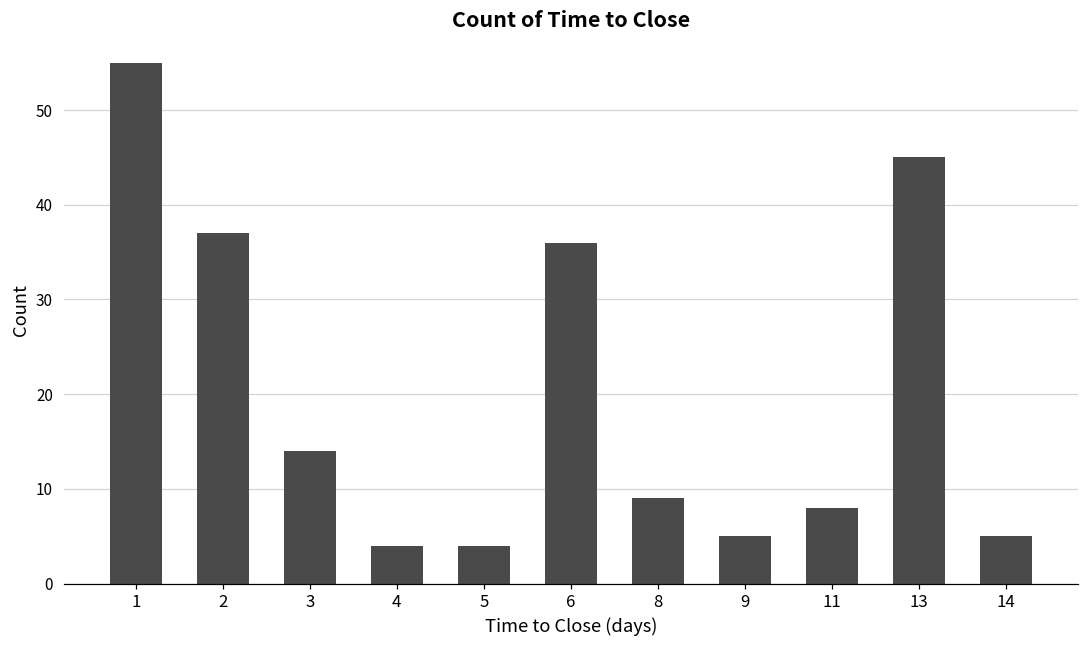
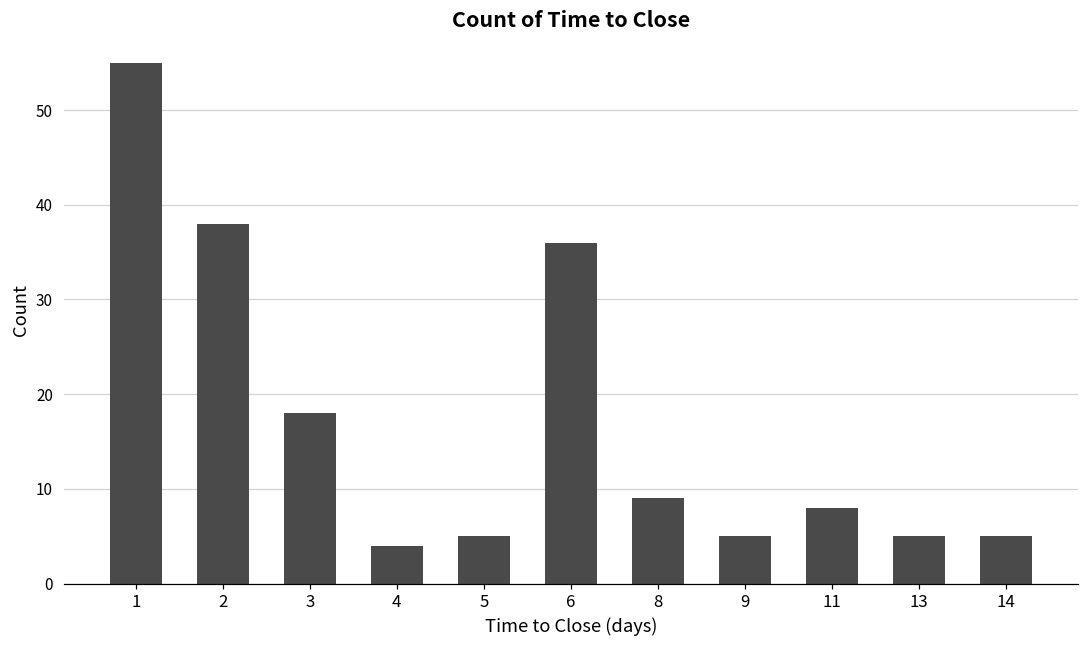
  {
    "1": 55,
-   "2": 37,
-   "3": 14,
+   "2": 38,
+   "3": 18,
    "4": 4,
-   "5": 4,
+   "5": 5,
    "6": 36,
    "8": 9,
    "9": 5,
    "11": 8,
-   "13": 45,
+   "13": 5,
    "14": 5
  }
